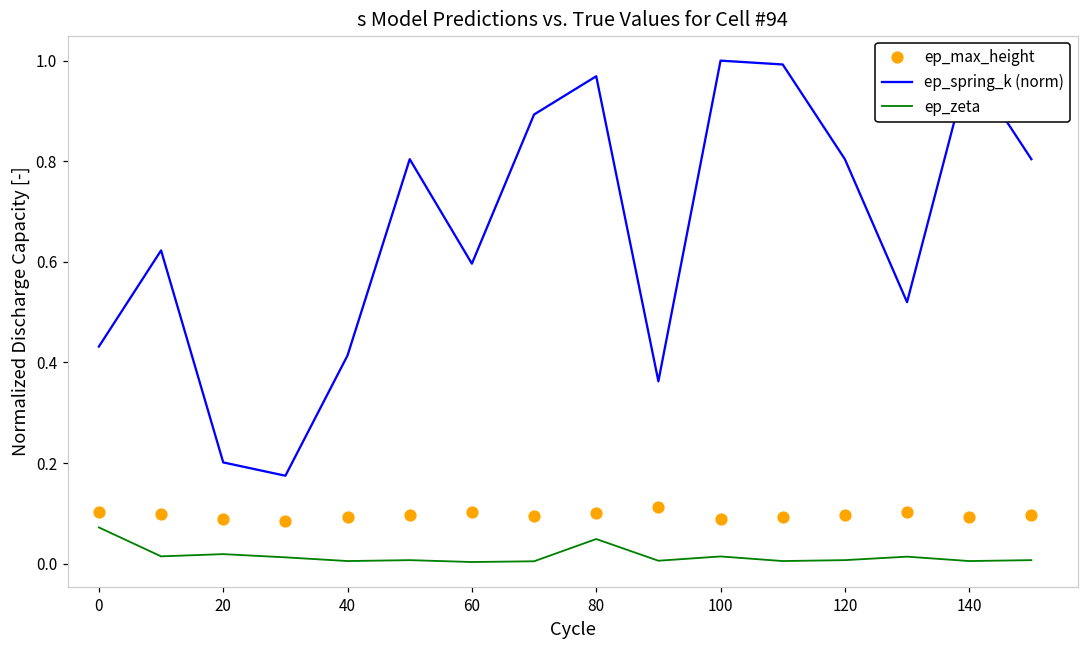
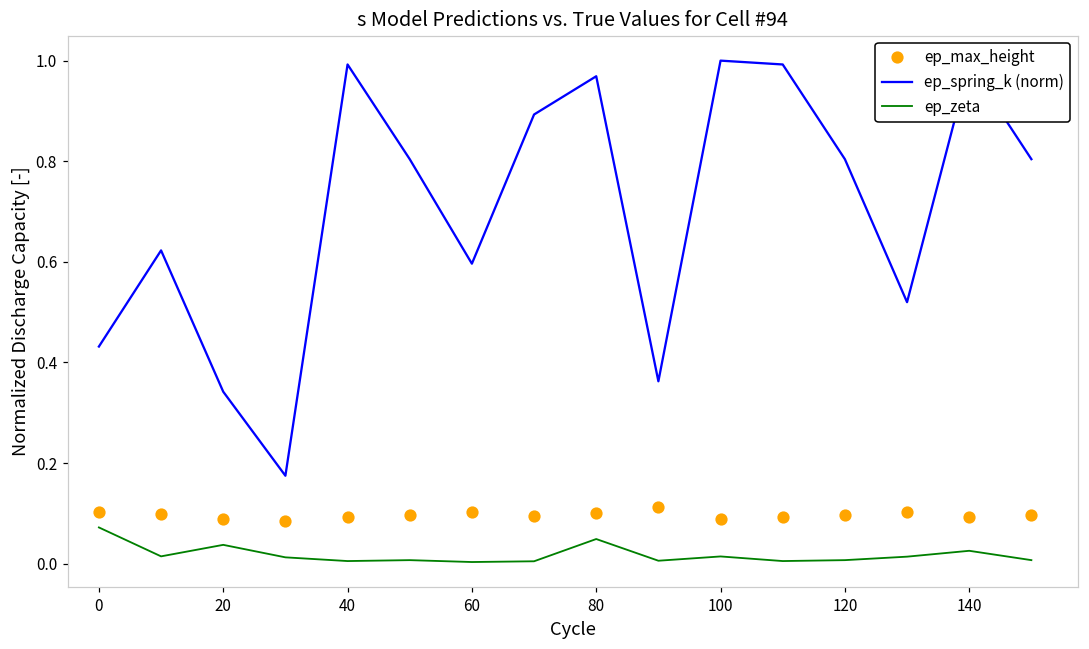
  {
    "ep_max_height": {
      "0": 0.10,
      "20": 0.09,
      "40": 0.09,
      "60": 0.10,
      "80": 0.10,
      "100": 0.09,
      "120": 0.10,
      "140": 0.09
    },
    "ep_spring_k (norm)": {
      "0": 0.43,
-     "20": 0.20,
-     "40": 0.41,
+     "20": 0.34,
+     "40": 0.99,
      "60": 0.60,
      "80": 0.97,
      "100": 1.00,
      "120": 0.80
    },
    "ep_zeta": {
      "0": 0.07,
-     "20": 0.02,
+     "20": 0.04,
      "40": 0.01,
      "60": 0.00,
      "80": 0.05,
      "100": 0.01,
      "120": 0.01,
-     "140": 0.01
+     "140": 0.03
    }
  }
